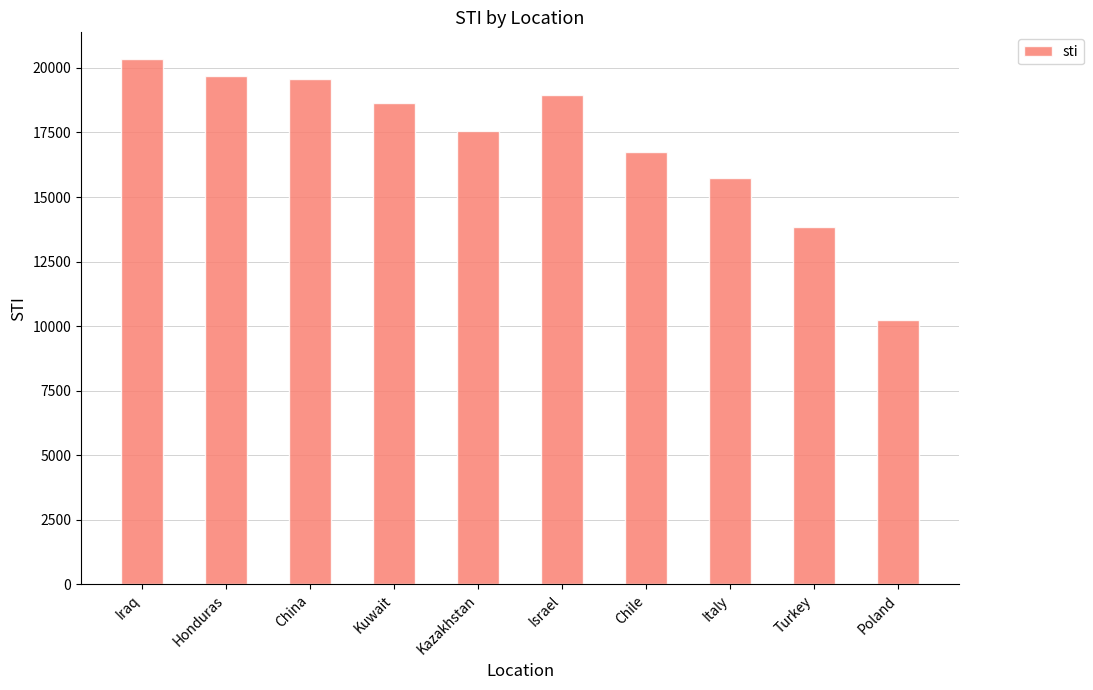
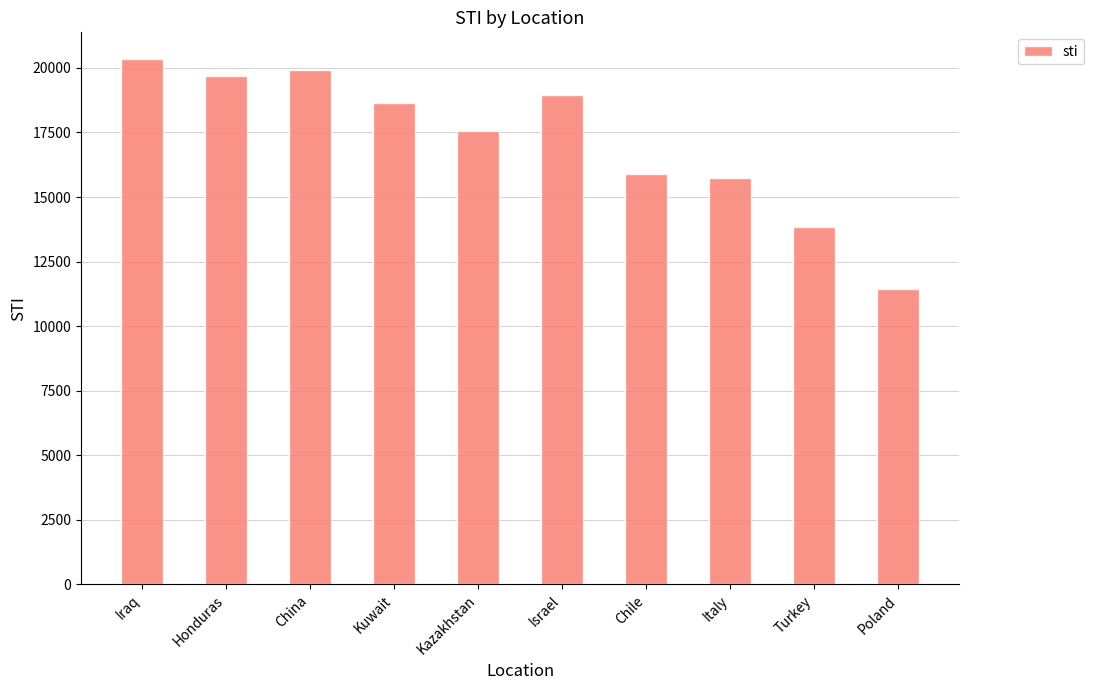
  {
    "Iraq": 20400,
    "Honduras": 19700,
-   "China": 19600,
+   "China": 19900,
    "Kuwait": 18600,
    "Kazakhstan": 17500,
    "Israel": 18900,
-   "Chile": 16700,
+   "Chile": 15900,
    "Italy": 15700,
    "Turkey": 13800,
-   "Poland": 10300
+   "Poland": 11400
  }
